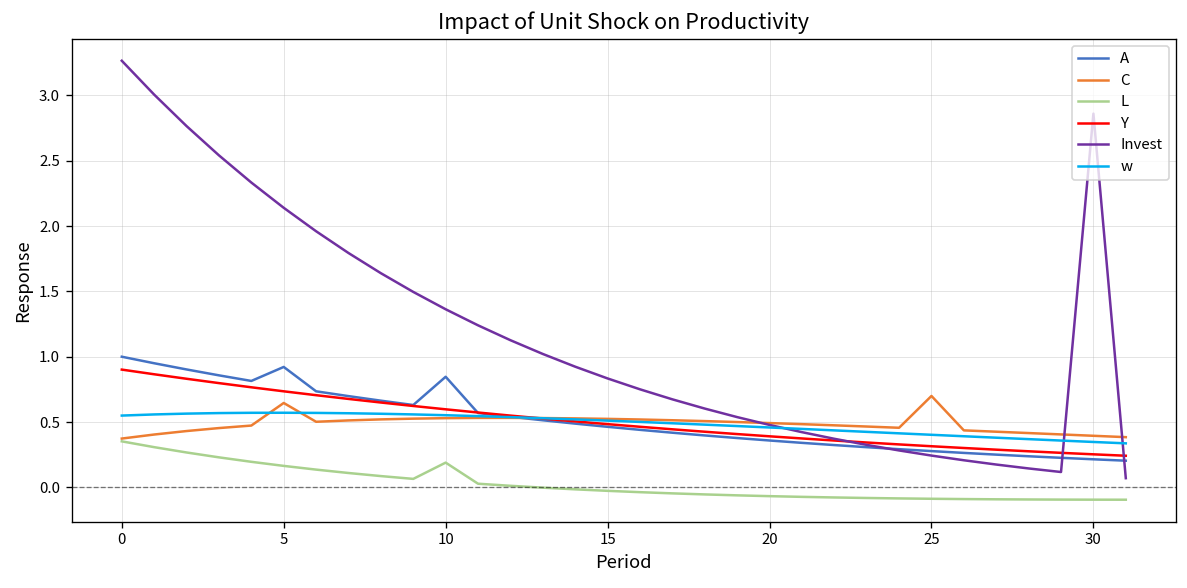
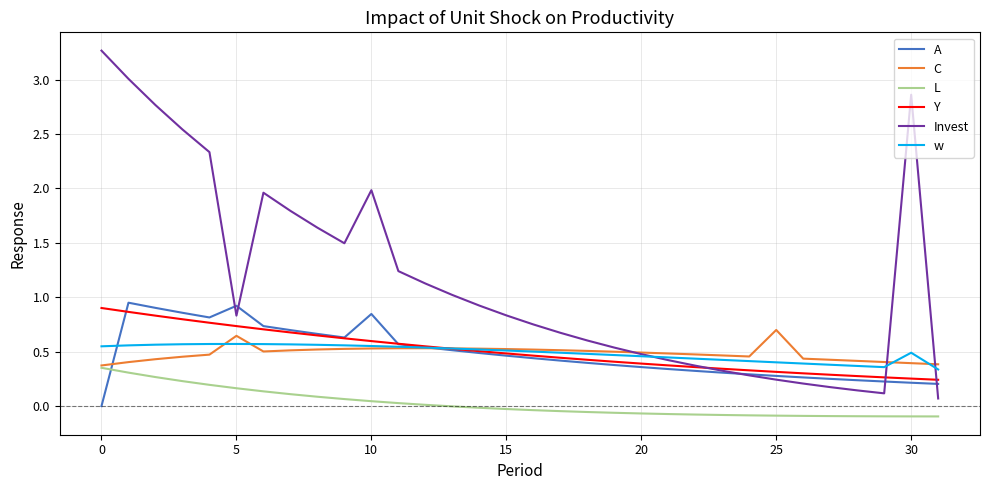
  {
    "A": {
-     "0": 1,
+     "0": 0,
      "5": 0.92,
      "10": 0.85,
      "20": 0.36,
      "25": 0.28,
      "30": 0.21
    },
    "C": {
      "5": 0.65,
      "25": 0.70,
      "30": 0.39
    },
    "L": {
      "5": 0.16,
-     "10": 0.19,
+     "10": 0.05,
      "15": -0.03,
      "20": -0.07,
      "25": -0.09,
      "30": -0.09
    },
    "Y": {
      "0": 0.90,
      "5": 0.74,
      "10": 0.60,
      "20": 0.39,
      "25": 0.31,
      "30": 0.25
    },
    "Invest": {
      "0": 3.27,
-     "5": 2.14,
-     "10": 1.36,
+     "5": 0.83,
+     "10": 1.98,
      "15": 0.83,
      "25": 0.24
    },
    "w": {
      "0": 0.55,
      "5": 0.57,
      "25": 0.40,
-     "30": 0.35
+     "30": 0.49
    }
  }
